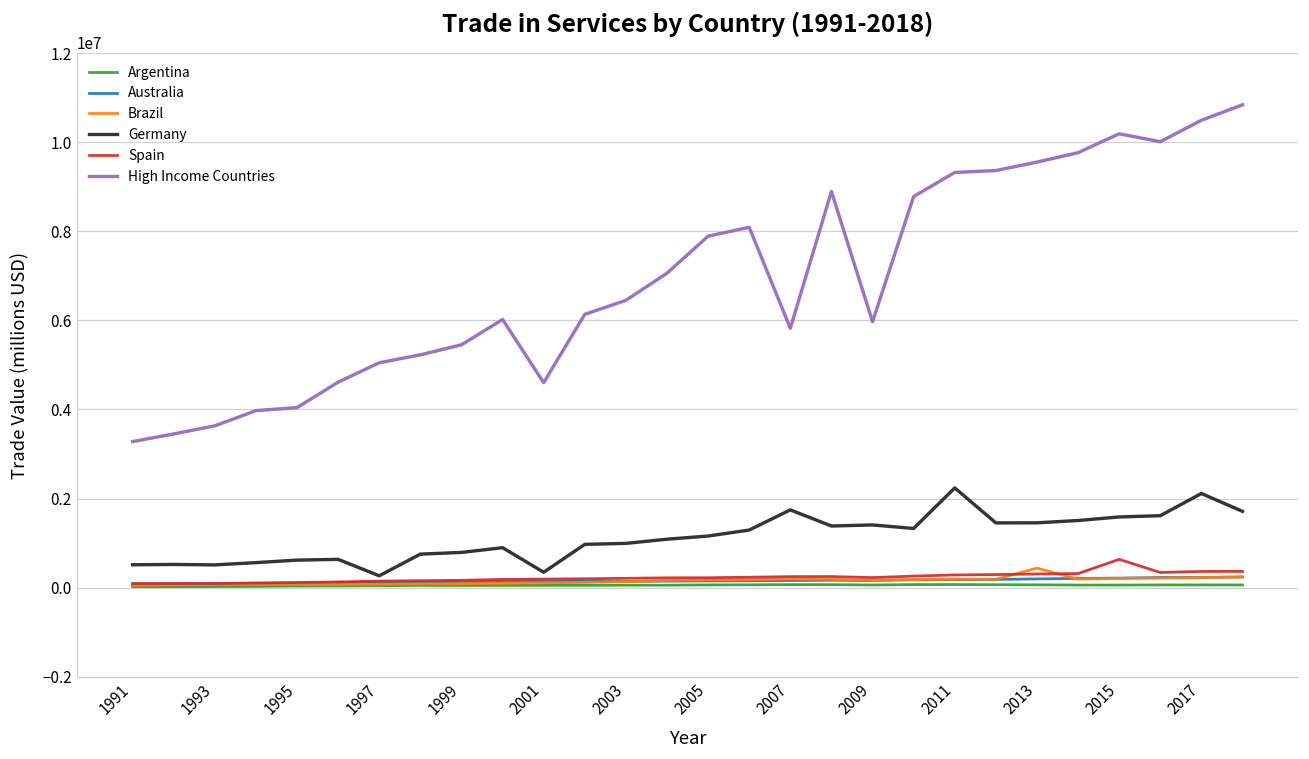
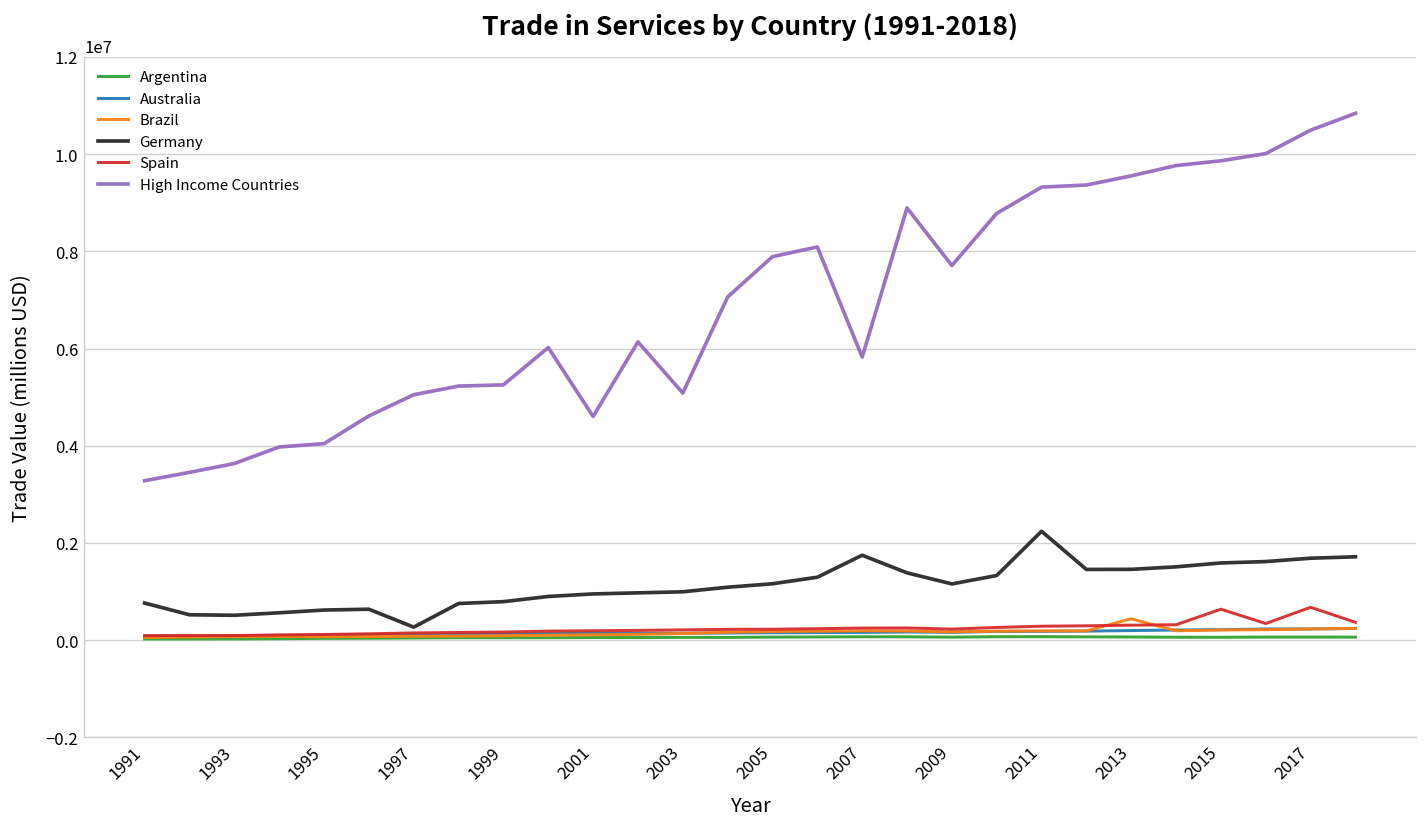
  {
    "Argentina": {
      "2003": 100000,
      "2005": 100000,
      "2007": 100000,
      "2009": 100000,
      "2011": 100000,
      "2013": 100000,
      "2015": 100000,
      "2017": 100000
    },
    "Australia": {
      "2013": 200000
    },
    "Brazil": {
      "2013": 400000
    },
    "Germany": {
-     "1991": 500000,
+     "1991": 800000,
      "1993": 500000,
      "1995": 600000,
      "1997": 300000,
      "1999": 800000,
-     "2001": 300000,
+     "2001": 900000,
      "2003": 1000000,
      "2005": 1200000,
      "2007": 1700000,
-     "2009": 1400000,
+     "2009": 1200000,
      "2011": 2200000,
      "2013": 1500000,
      "2015": 1600000,
-     "2017": 2100000
+     "2017": 1700000
    },
    "Spain": {
      "2003": 200000,
      "2011": 300000,
      "2013": 300000,
      "2015": 600000,
-     "2017": 400000
+     "2017": 700000
    },
    "High Income Countries": {
      "1991": 3300000,
      "1993": 3600000,
      "1995": 4000000,
      "1997": 5000000,
-     "1999": 5500000,
+     "1999": 5300000,
      "2001": 4600000,
-     "2003": 6500000,
+     "2003": 5100000,
      "2005": 7900000,
      "2007": 5800000,
-     "2009": 6000000,
+     "2009": 7700000,
      "2011": 9300000,
      "2013": 9600000,
-     "2015": 10200000,
+     "2015": 9900000,
      "2017": 10500000
    }
  }
